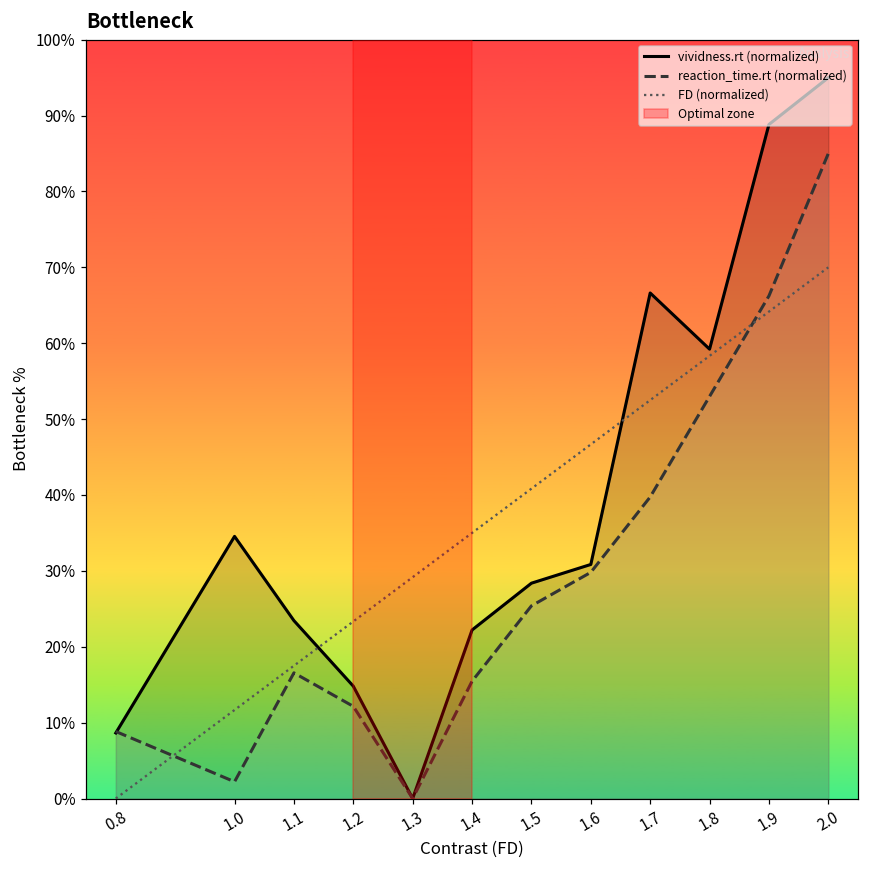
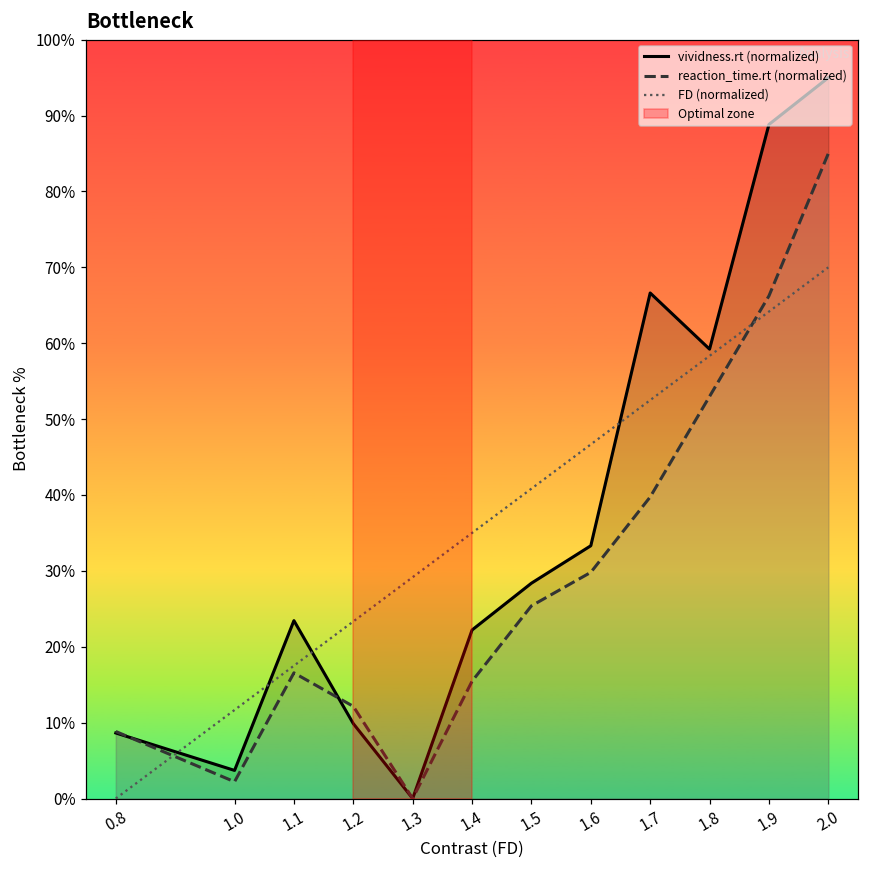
  {
    "vividness.rt (normalized)": {
-     "1.0": "35%",
+     "1.0": "4%",
      "1.1": "23%",
-     "1.2": "15%",
+     "1.2": "10%",
      "1.4": "22%",
      "1.5": "28%",
-     "1.6": "31%",
+     "1.6": "33%",
      "1.7": "67%",
      "1.8": "59%",
      "1.9": "89%"
    }
  }
